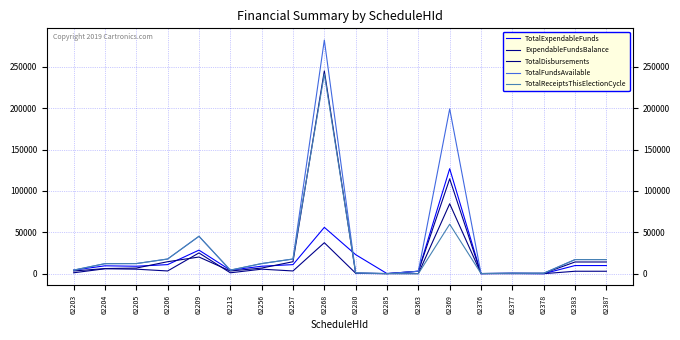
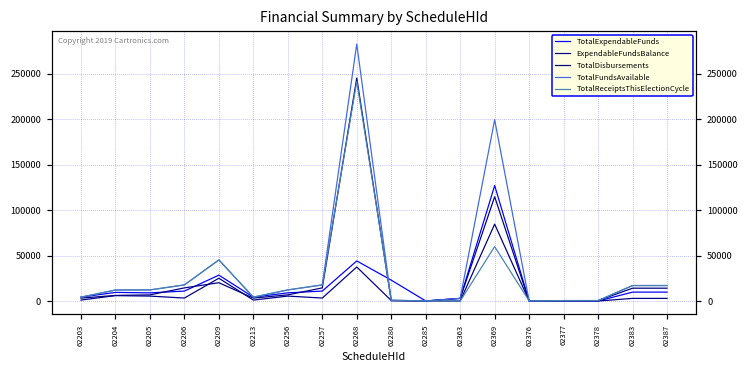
  {
    "TotalExpendableFunds": {
      "62206": 10000,
      "62209": 30000,
      "62257": 10000,
-     "62268": 60000,
+     "62268": 40000,
      "62280": 20000,
      "62369": 130000,
      "62383": 10000,
      "62387": 10000
    }
  }
